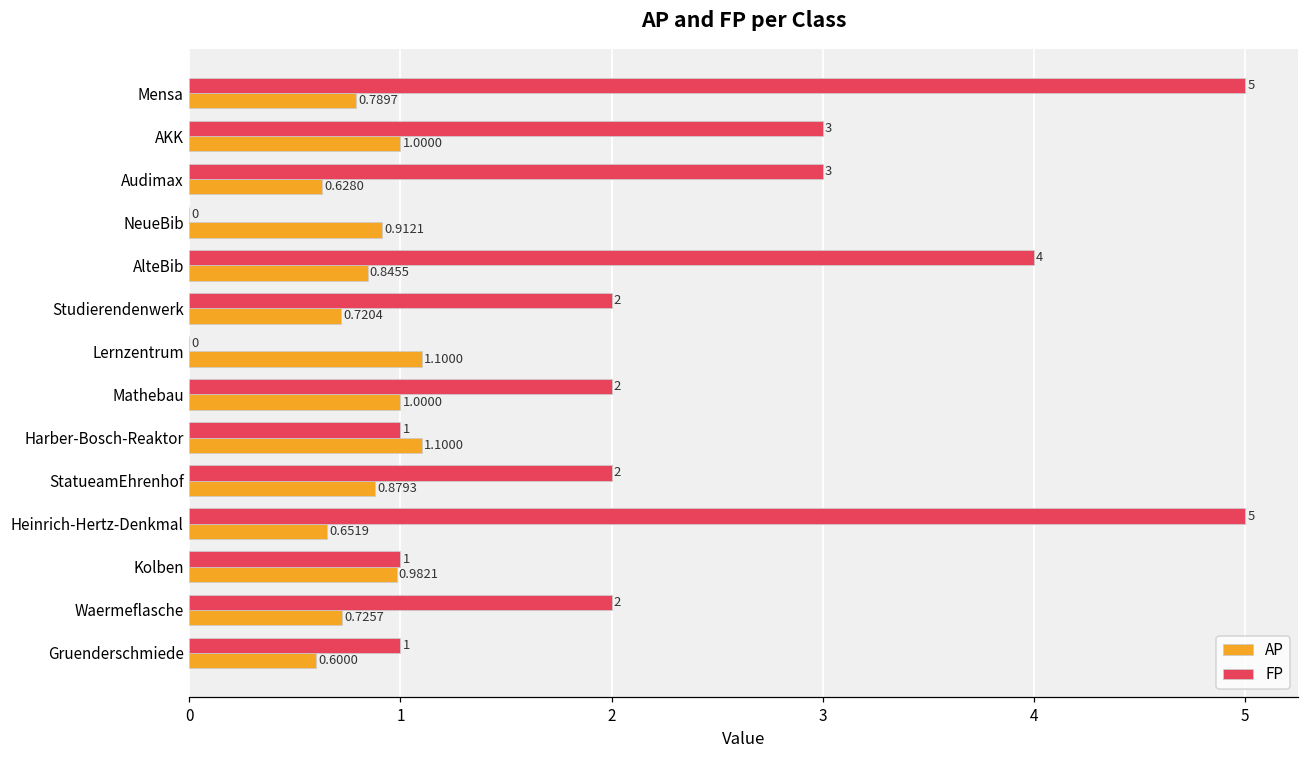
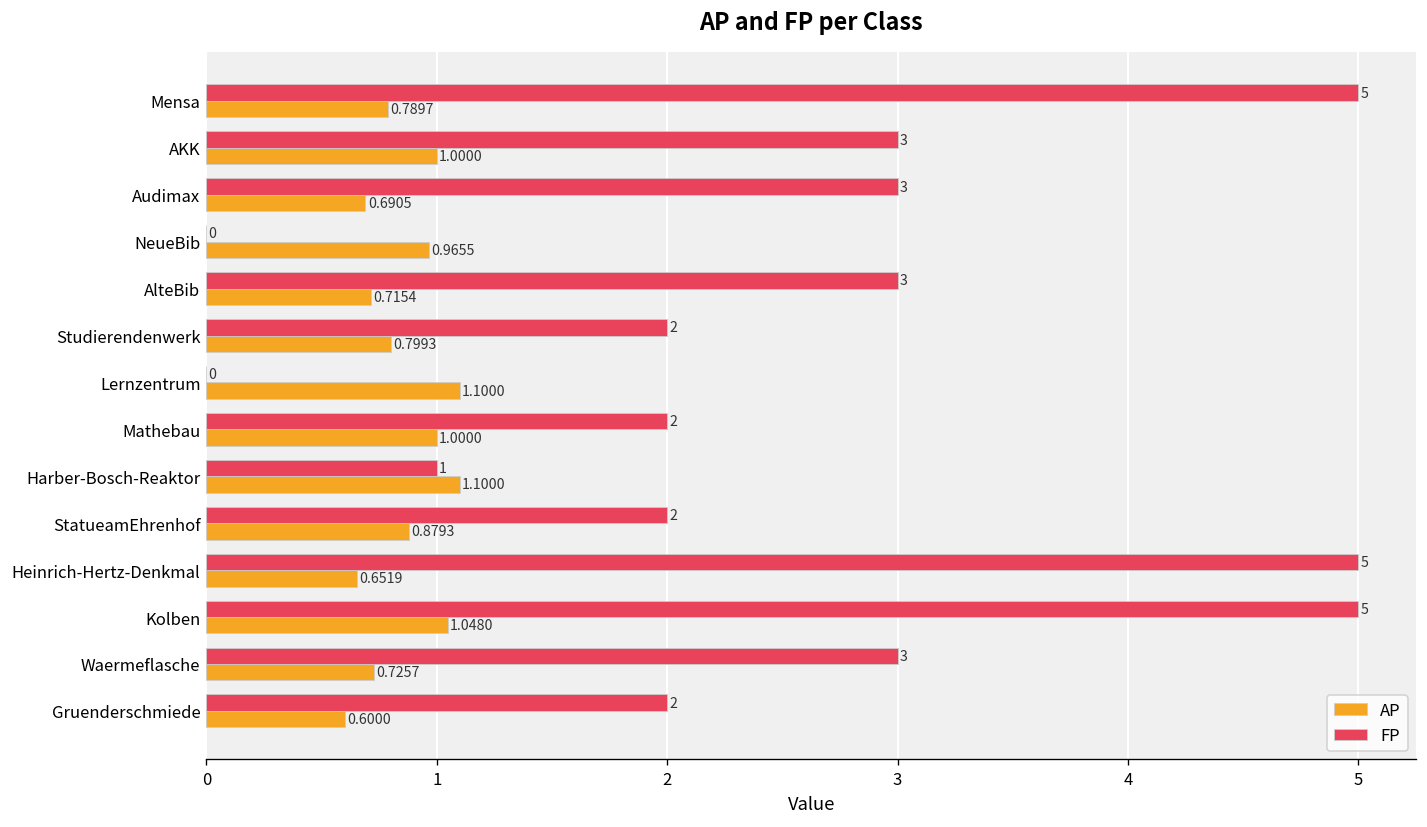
  {
    "AP": {
      "Mensa": 0.7897,
      "AKK": 1.0000,
-     "Audimax": 0.6280,
-     "NeueBib": 0.9121,
-     "AlteBib": 0.8455,
-     "Studierendenwerk": 0.7204,
+     "Audimax": 0.6905,
+     "NeueBib": 0.9655,
+     "AlteBib": 0.7154,
+     "Studierendenwerk": 0.7993,
      "Lernzentrum": 1.1000,
      "Mathebau": 1.0000,
      "Harber-Bosch-Reaktor": 1.1000,
      "StatueamEhrenhof": 0.8793,
      "Heinrich-Hertz-Denkmal": 0.6519,
-     "Kolben": 0.9821,
+     "Kolben": 1.0480,
      "Waermeflasche": 0.7257,
      "Gruenderschmiede": 0.6000
    },
    "FP": {
      "Mensa": 5,
      "AKK": 3,
      "Audimax": 3,
      "NeueBib": 0,
-     "AlteBib": 4,
+     "AlteBib": 3,
      "Studierendenwerk": 2,
      "Lernzentrum": 0,
      "Mathebau": 2,
      "Harber-Bosch-Reaktor": 1,
      "StatueamEhrenhof": 2,
      "Heinrich-Hertz-Denkmal": 5,
-     "Kolben": 1,
-     "Waermeflasche": 2,
-     "Gruenderschmiede": 1
+     "Kolben": 5,
+     "Waermeflasche": 3,
+     "Gruenderschmiede": 2
    }
  }
